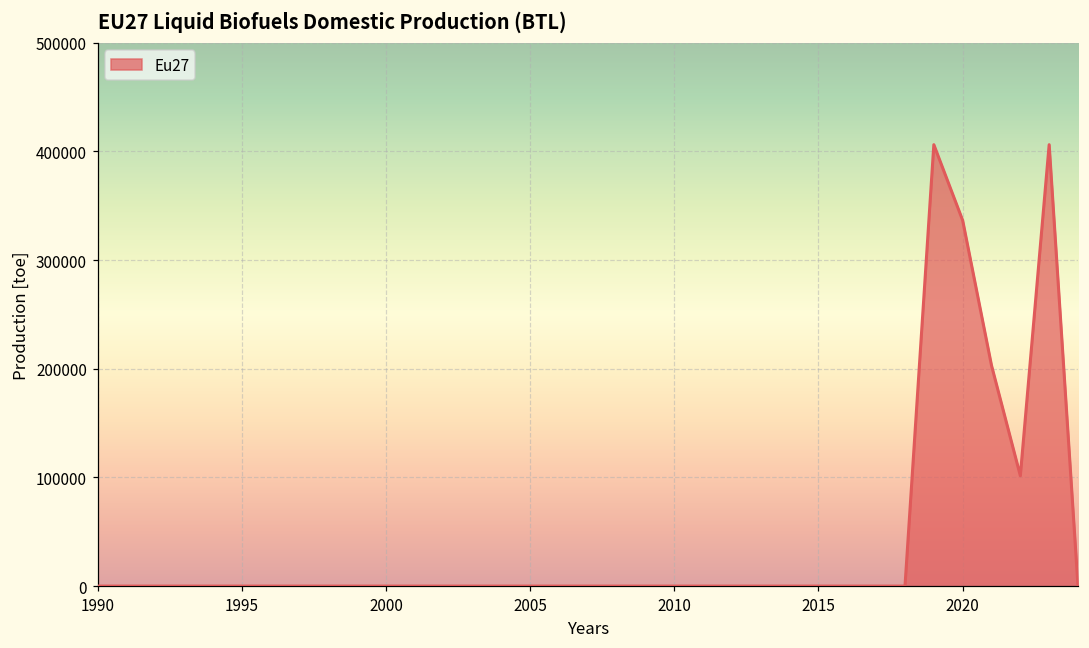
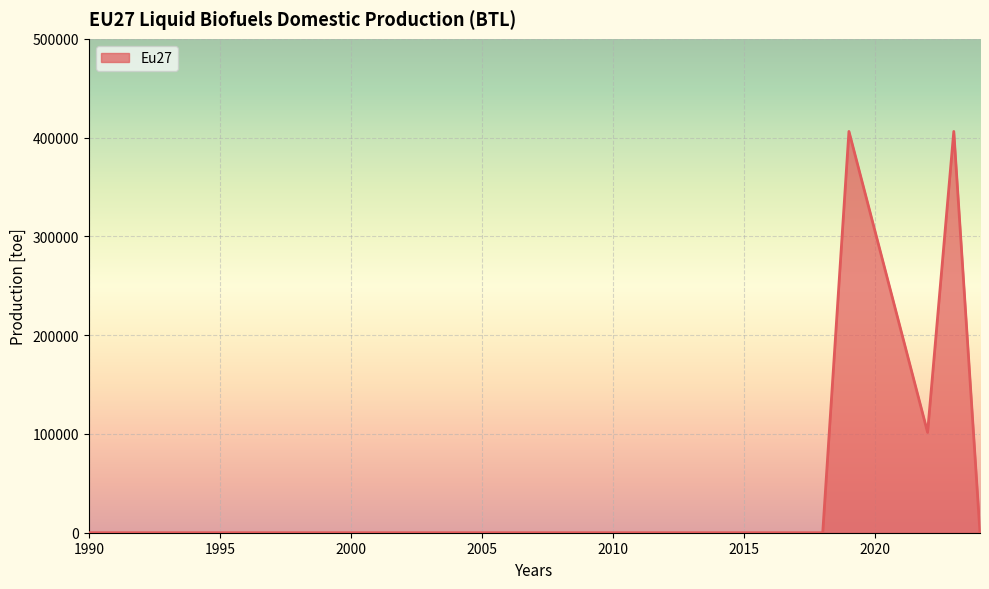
  {
    "1990": 0,
    "1995": 0,
    "2000": 0,
    "2005": 0,
    "2010": 0,
    "2015": 0,
-   "2020": 340000
+   "2020": 300000
  }
